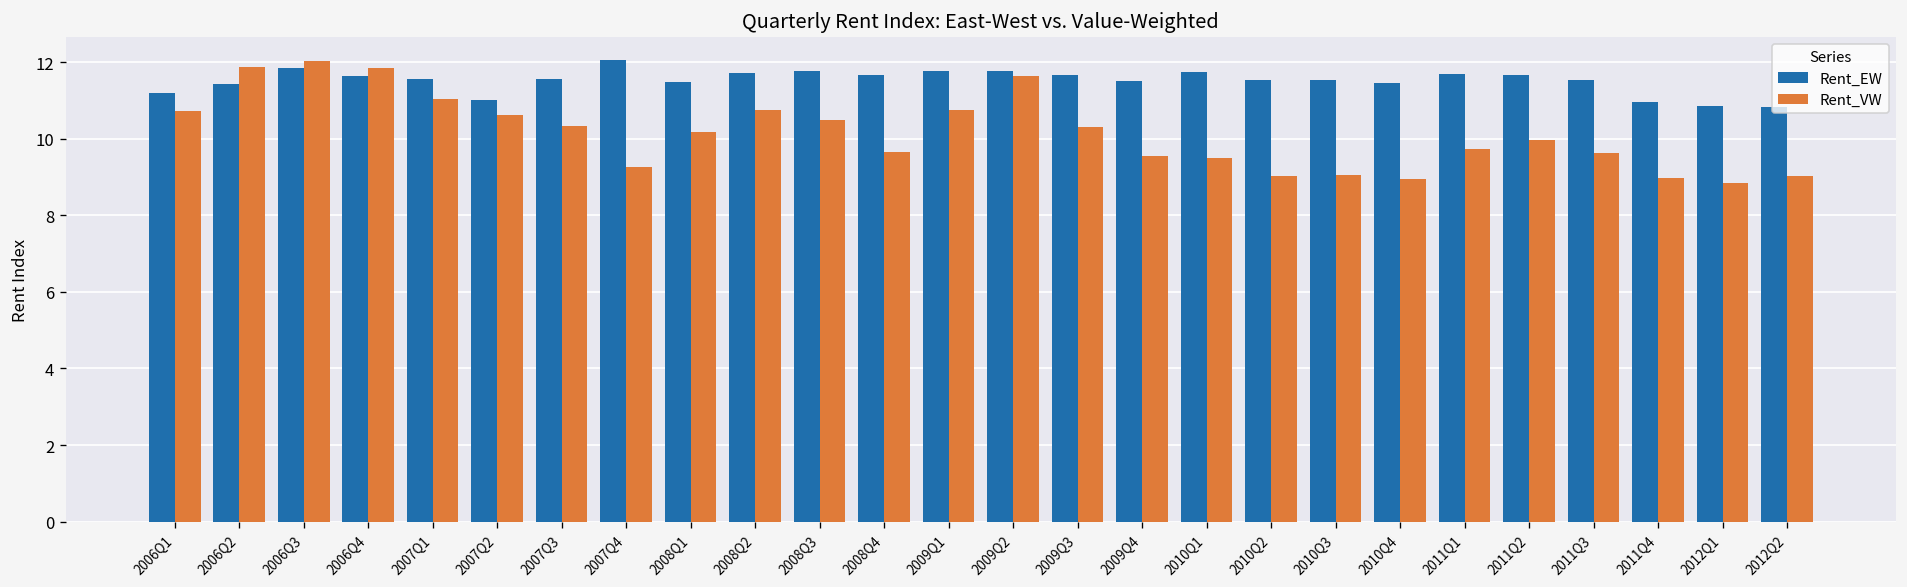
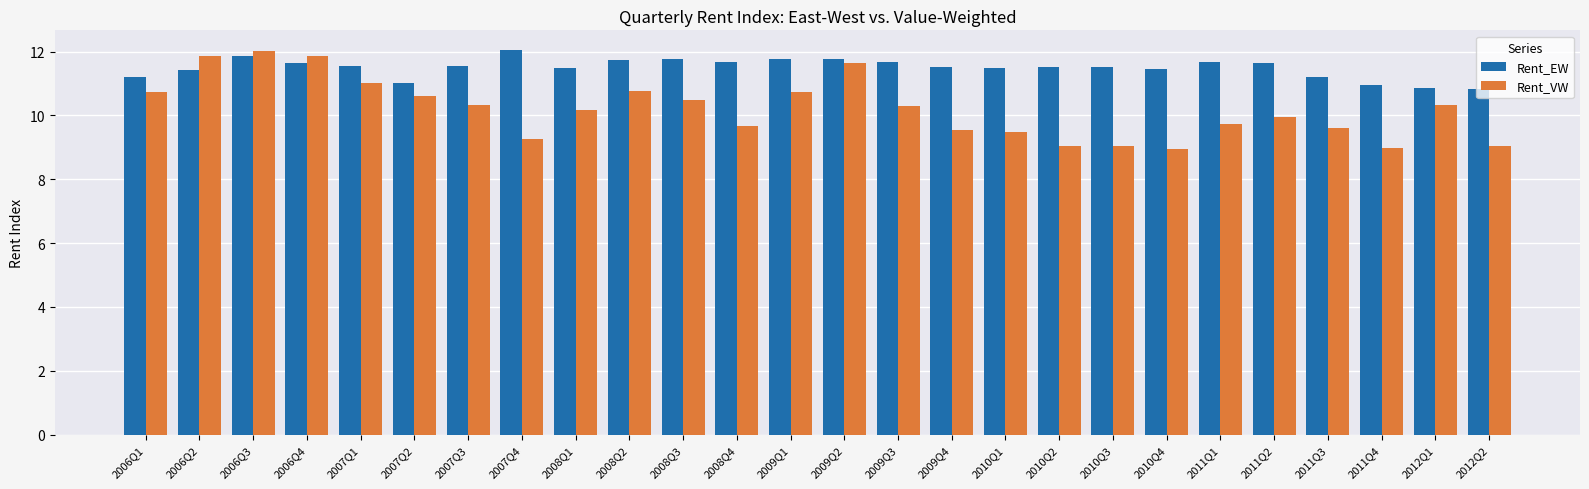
  {
    "Rent_EW": {
      "2006Q1": 11.2,
      "2006Q2": 11.4,
      "2006Q3": 11.9,
      "2006Q4": 11.6,
      "2007Q1": 11.6,
      "2007Q2": 11.0,
      "2007Q3": 11.5,
      "2007Q4": 12.1,
      "2008Q1": 11.5,
      "2008Q2": 11.7,
      "2008Q3": 11.8,
      "2008Q4": 11.7,
      "2009Q1": 11.8,
      "2009Q2": 11.8,
      "2009Q3": 11.7,
      "2009Q4": 11.5,
-     "2010Q1": 11.7,
+     "2010Q1": 11.5,
      "2010Q2": 11.5,
      "2010Q3": 11.5,
      "2010Q4": 11.5,
      "2011Q1": 11.7,
      "2011Q2": 11.7,
-     "2011Q3": 11.5,
+     "2011Q3": 11.2,
      "2011Q4": 11.0,
      "2012Q1": 10.9
    },
    "Rent_VW": {
      "2006Q1": 10.7,
      "2006Q2": 11.9,
      "2006Q3": 12.0,
      "2006Q4": 11.8,
      "2007Q1": 11.0,
      "2007Q2": 10.6,
      "2007Q3": 10.3,
      "2007Q4": 9.3,
      "2008Q1": 10.2,
      "2008Q2": 10.8,
      "2008Q3": 10.5,
      "2008Q4": 9.7,
      "2009Q1": 10.7,
      "2009Q2": 11.6,
      "2009Q3": 10.3,
      "2009Q4": 9.5,
      "2010Q1": 9.5,
      "2010Q2": 9.0,
      "2010Q3": 9.0,
      "2010Q4": 8.9,
      "2011Q1": 9.7,
      "2011Q2": 10.0,
      "2011Q3": 9.6,
      "2011Q4": 9.0,
-     "2012Q1": 8.8,
+     "2012Q1": 10.3,
      "2012Q2": 9.0
    }
  }
